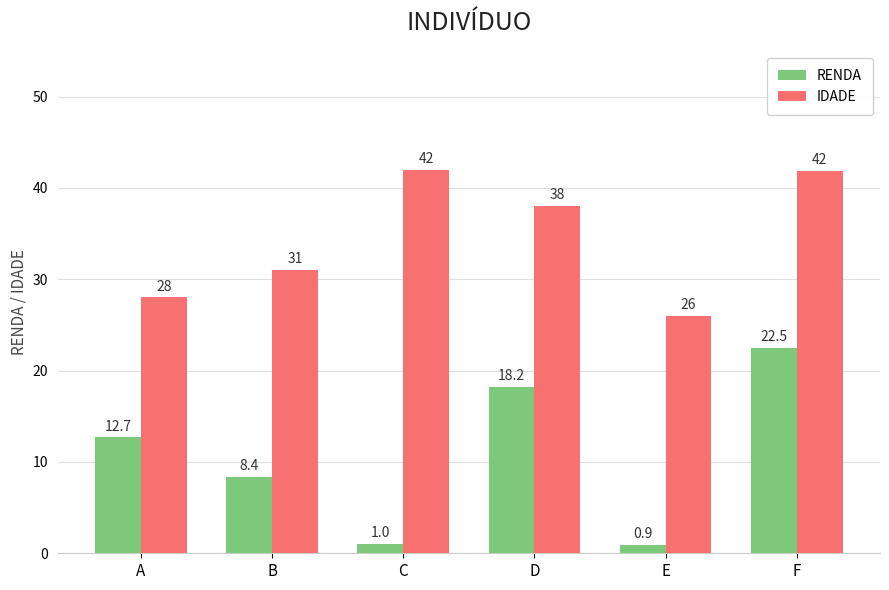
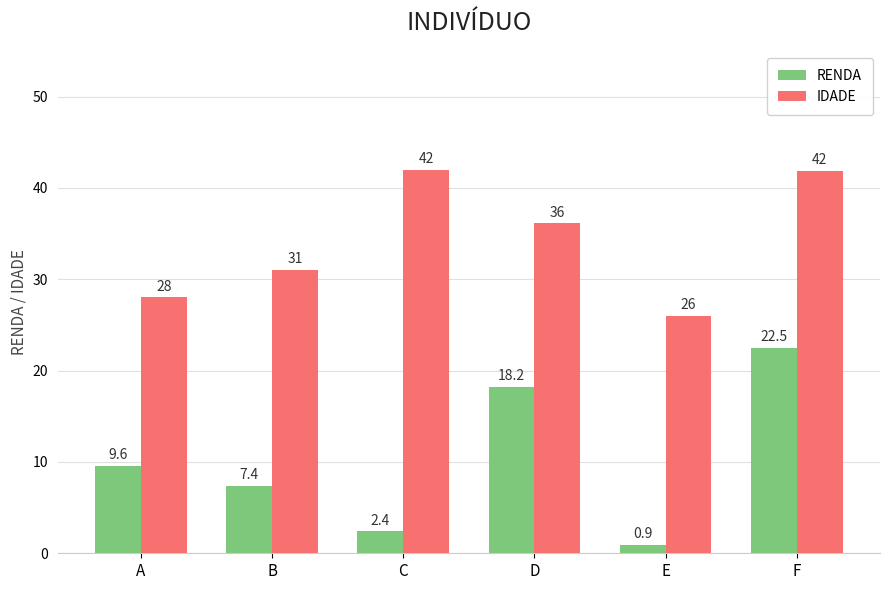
  {
    "RENDA": {
-     "A": 12.7,
-     "B": 8.4,
-     "C": 1.0,
+     "A": 9.6,
+     "B": 7.4,
+     "C": 2.4,
      "D": 18.2,
      "E": 0.9,
      "F": 22.5
    },
    "IDADE": {
      "A": 28,
      "B": 31,
      "C": 42,
-     "D": 38,
+     "D": 36,
      "E": 26,
      "F": 42
    }
  }
